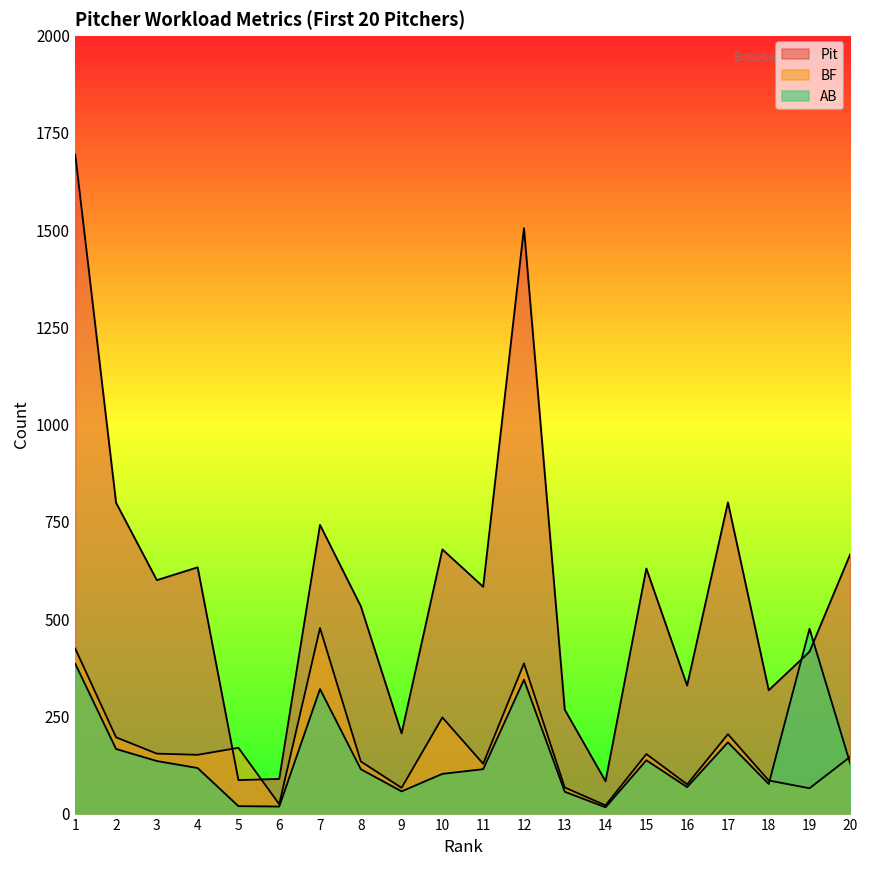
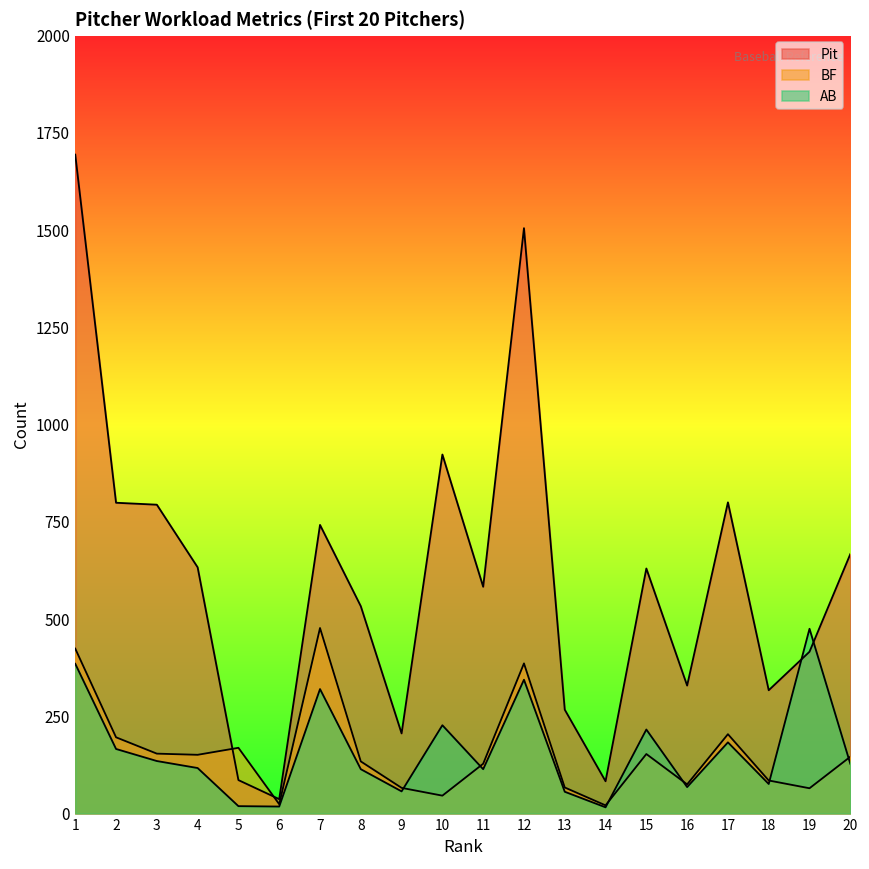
  {
    "Pit": {
      "1": 1690,
      "2": 800,
-     "3": 600,
+     "3": 790,
      "4": 630,
      "5": 90,
-     "6": 90,
+     "6": 40,
      "7": 740,
      "8": 530,
      "9": 210,
-     "10": 680,
+     "10": 920,
      "11": 580,
      "12": 1510,
      "13": 270,
      "14": 80,
      "15": 630,
      "16": 330,
      "17": 800,
      "18": 320,
      "19": 420,
      "20": 670
    },
    "BF": {
      "1": 420,
      "2": 200,
      "3": 150,
      "4": 150,
      "5": 170,
      "7": 480,
      "8": 130,
      "9": 70,
-     "10": 250,
+     "10": 50,
      "11": 130,
      "12": 390,
      "13": 70,
      "15": 150,
      "17": 200,
      "18": 90,
      "19": 70,
      "20": 150
    },
    "AB": {
      "1": 390,
      "2": 170,
      "3": 140,
      "4": 120,
      "5": 20,
      "7": 320,
      "8": 110,
      "9": 60,
-     "10": 100,
+     "10": 230,
      "11": 110,
      "12": 340,
      "13": 60,
-     "15": 140,
+     "15": 220,
      "17": 180,
      "18": 80,
      "19": 480,
      "20": 130
    }
  }
